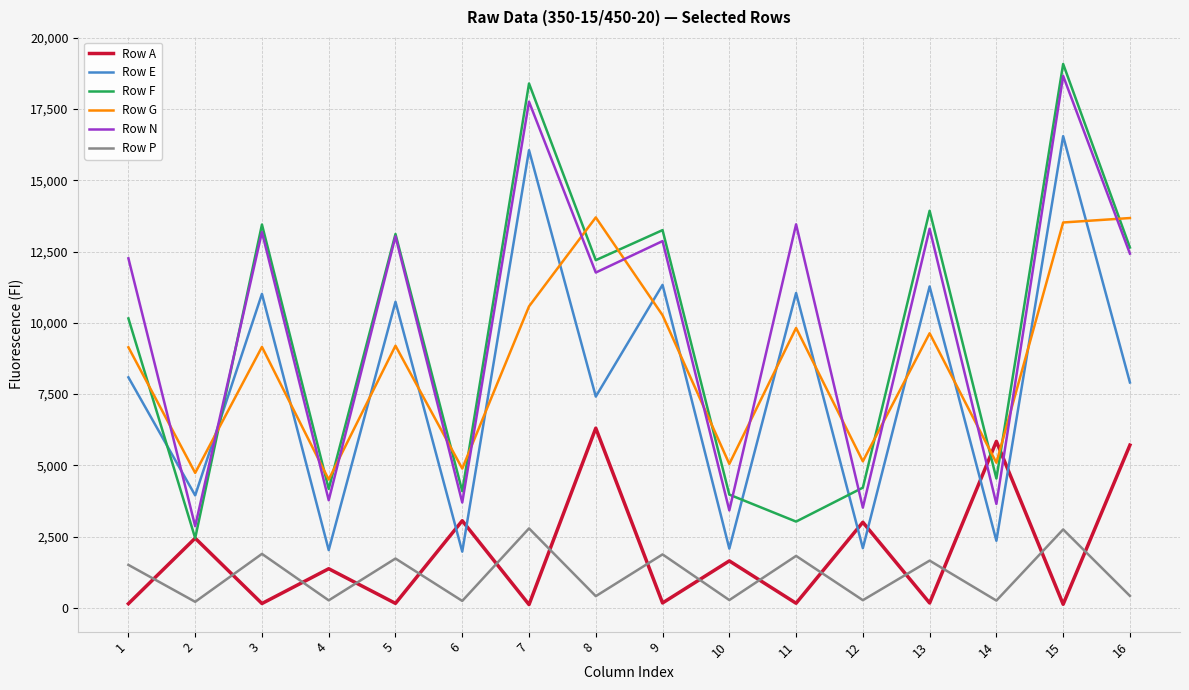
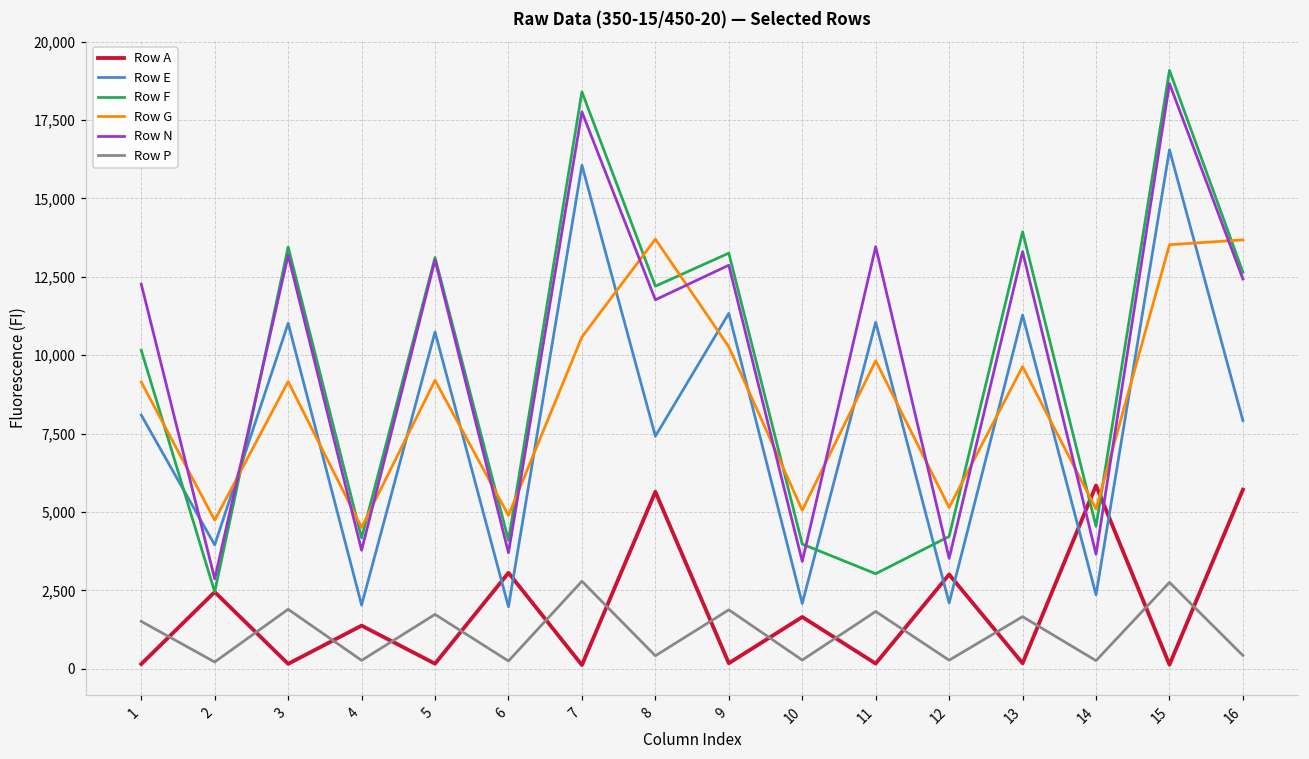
  {
    "Row A": {
      "1": "100",
      "3": "200",
      "4": "1,400",
      "5": "200",
      "6": "3,100",
      "7": "100",
-     "8": "6,300",
+     "8": "5,600",
      "9": "200",
      "10": "1,600",
      "11": "200",
      "12": "3,000",
      "13": "200",
      "14": "5,800",
      "15": "100",
      "16": "5,700"
    },
    "Row E": {
      "1": "8,100",
      "2": "3,900",
      "3": "11,000",
      "4": "2,000",
      "5": "10,700",
      "6": "2,000",
      "7": "16,100",
      "8": "7,400",
      "9": "11,300",
      "10": "2,100",
      "11": "11,000",
      "12": "2,100",
      "13": "11,300",
      "14": "2,400",
      "15": "16,500",
      "16": "7,900"
    },
    "Row F": {
      "1": "10,200",
      "3": "13,400",
      "4": "4,200",
      "6": "4,100",
      "7": "18,400",
      "8": "12,200",
      "9": "13,300",
      "10": "4,000",
      "11": "3,000",
      "12": "4,200",
      "13": "13,900",
      "14": "4,500",
      "15": "19,100",
      "16": "12,600"
    },
    "Row G": {
      "1": "9,100",
      "2": "4,700",
      "3": "9,200",
      "4": "4,500",
      "5": "9,200",
      "6": "4,900",
      "7": "10,600",
      "8": "13,700",
      "9": "10,300",
      "10": "5,100",
      "11": "9,800",
      "12": "5,100",
      "13": "9,600",
      "14": "5,100",
      "15": "13,500",
      "16": "13,700"
    },
    "Row N": {
      "1": "12,300",
      "2": "2,900",
      "3": "13,200",
      "4": "3,800",
      "6": "3,700",
      "7": "17,800",
      "8": "11,800",
      "9": "12,900",
      "10": "3,400",
      "11": "13,500",
      "12": "3,500",
      "13": "13,300",
      "14": "3,600",
      "15": "18,700",
      "16": "12,400"
    },
    "Row P": {
      "1": "1,500",
      "2": "200",
      "3": "1,900",
      "4": "300",
      "5": "1,700",
      "6": "200",
      "7": "2,800",
      "8": "400",
      "9": "1,900",
      "10": "300",
      "11": "1,800",
      "12": "300",
      "13": "1,700",
      "14": "300",
      "15": "2,800",
      "16": "400"
    }
  }
